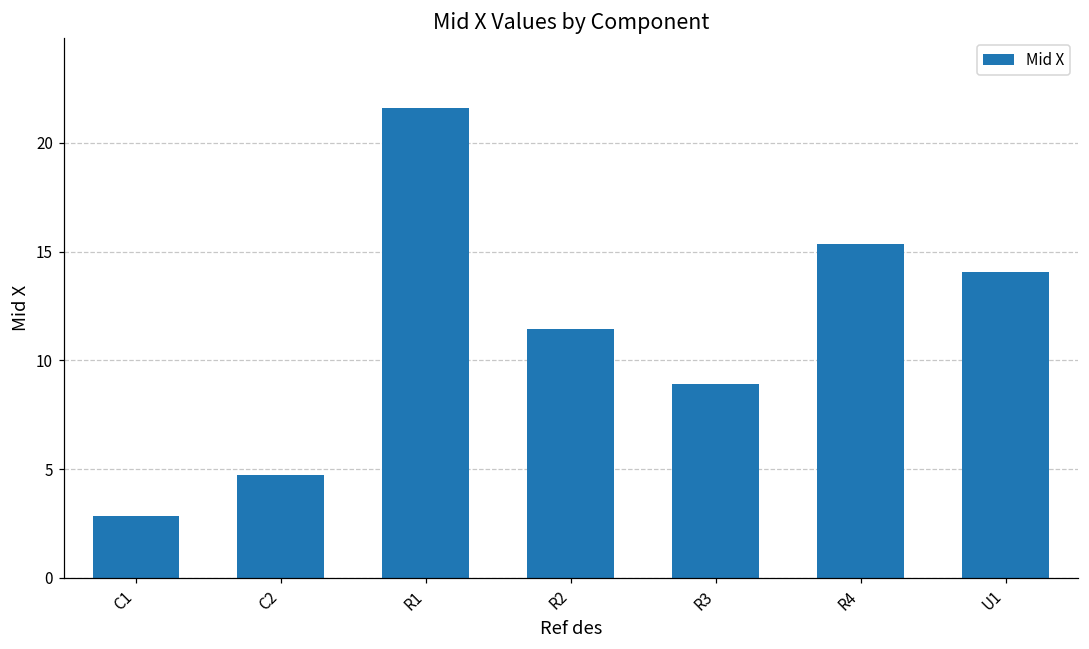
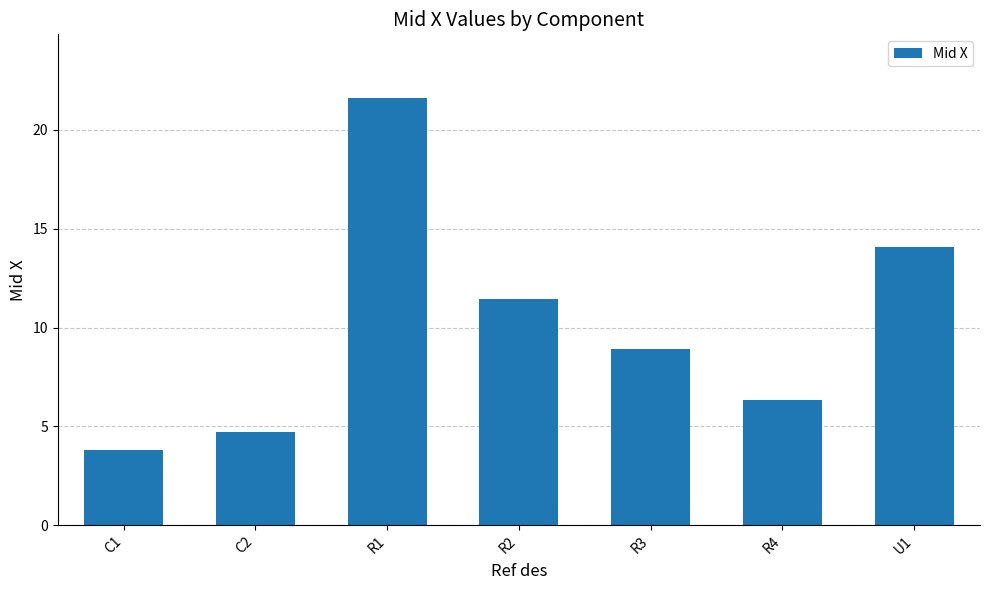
  {
-   "C1": 2.9,
+   "C1": 3.8,
    "C2": 4.7,
    "R1": 21.6,
    "R2": 11.4,
    "R3": 8.9,
-   "R4": 15.4,
+   "R4": 6.4,
    "U1": 14.1
  }
